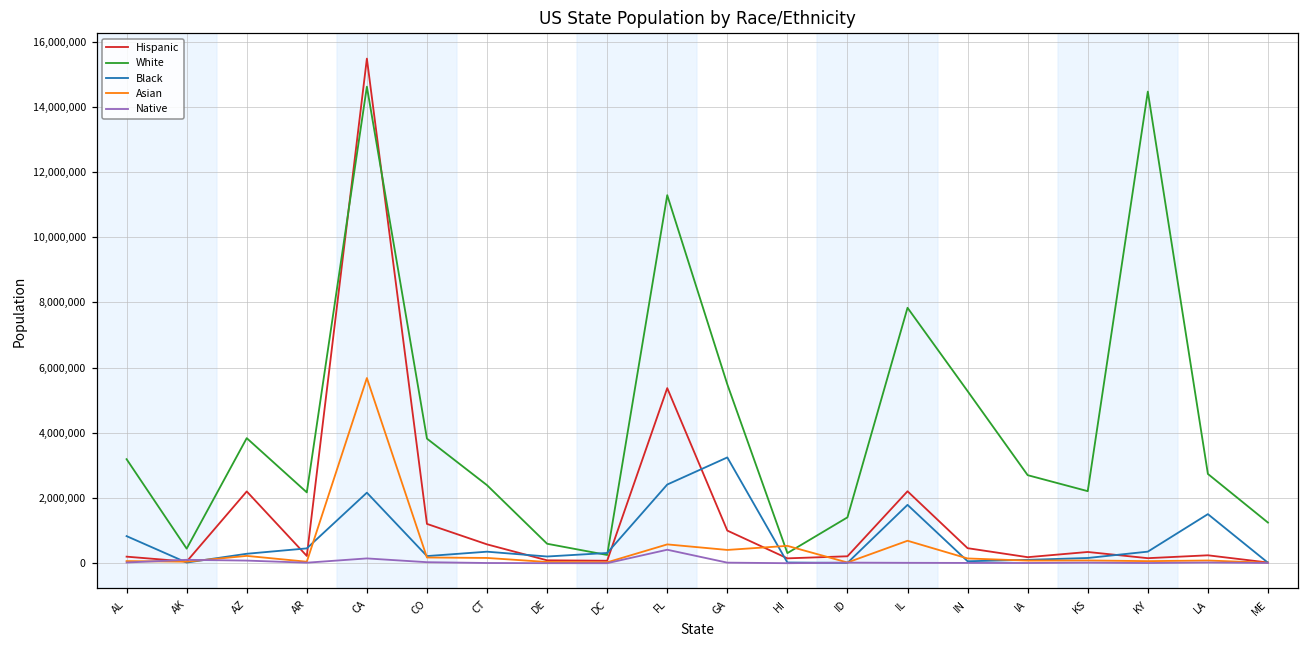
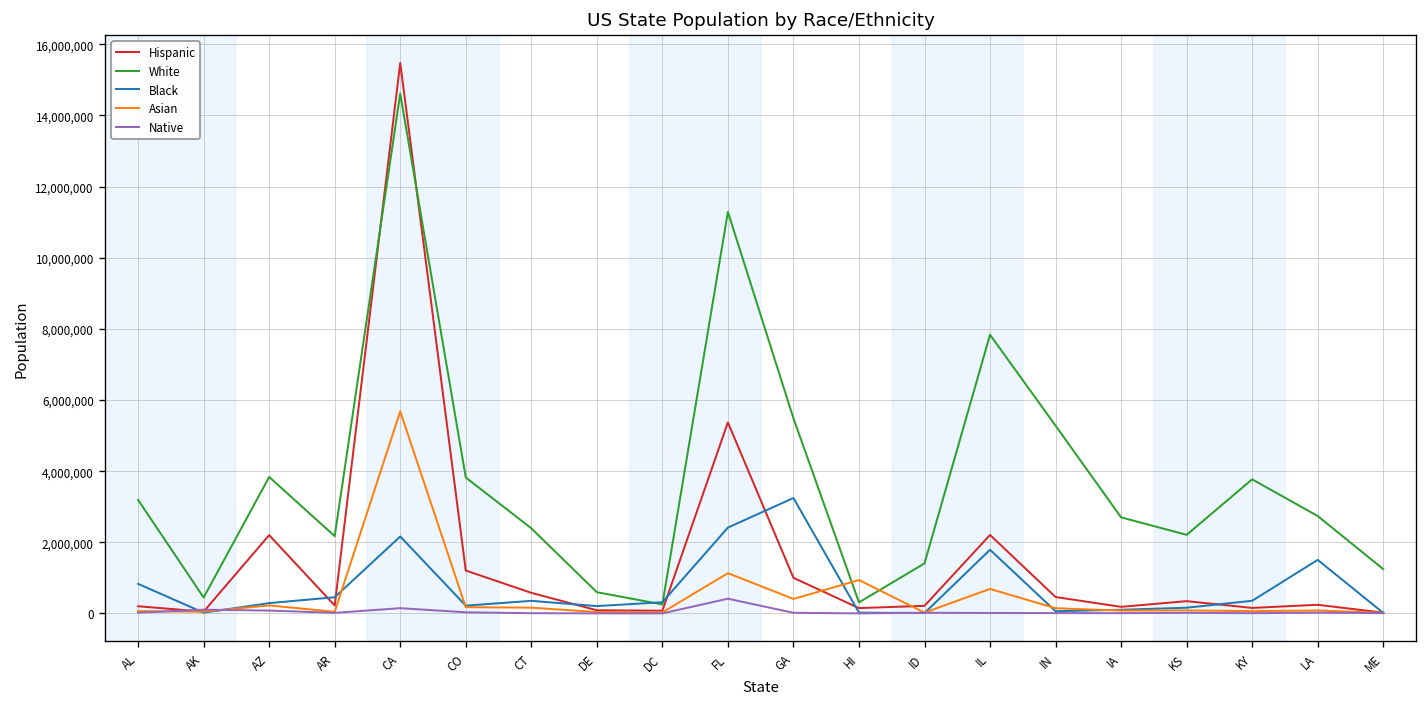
  {
    "Hispanic": {
      "AL": "200,000",
      "AZ": "2,200,000",
      "AR": "200,000",
      "CA": "15,500,000",
      "CO": "1,200,000",
      "CT": "600,000",
      "FL": "5,400,000",
      "GA": "1,000,000",
      "HI": "200,000",
      "ID": "200,000",
      "IL": "2,200,000",
      "IN": "500,000",
      "KS": "300,000",
      "KY": "200,000",
      "LA": "200,000"
    },
    "White": {
      "AL": "3,200,000",
      "AK": "400,000",
      "AZ": "3,800,000",
      "AR": "2,200,000",
      "CA": "14,600,000",
      "CO": "3,800,000",
      "CT": "2,400,000",
      "DE": "600,000",
      "FL": "11,300,000",
      "GA": "5,500,000",
      "HI": "300,000",
      "ID": "1,400,000",
      "IL": "7,800,000",
      "IN": "5,300,000",
      "IA": "2,700,000",
      "KS": "2,200,000",
-     "KY": "14,500,000",
+     "KY": "3,800,000",
      "LA": "2,700,000",
      "ME": "1,200,000"
    },
    "Black": {
      "AL": "800,000",
      "AR": "500,000",
      "CA": "2,200,000",
      "CT": "400,000",
      "DE": "200,000",
      "FL": "2,400,000",
      "GA": "3,200,000",
      "IL": "1,800,000",
      "KY": "400,000",
      "LA": "1,500,000"
    },
    "Asian": {
      "CA": "5,700,000",
      "CT": "200,000",
-     "FL": "600,000",
+     "FL": "1,100,000",
      "GA": "400,000",
-     "HI": "500,000",
+     "HI": "900,000",
      "IL": "700,000"
    },
    "Native": {
      "AZ": "100,000",
      "CA": "100,000",
      "CO": "0",
      "CT": "0",
      "FL": "400,000",
      "GA": "0",
      "IL": "0"
    }
  }
